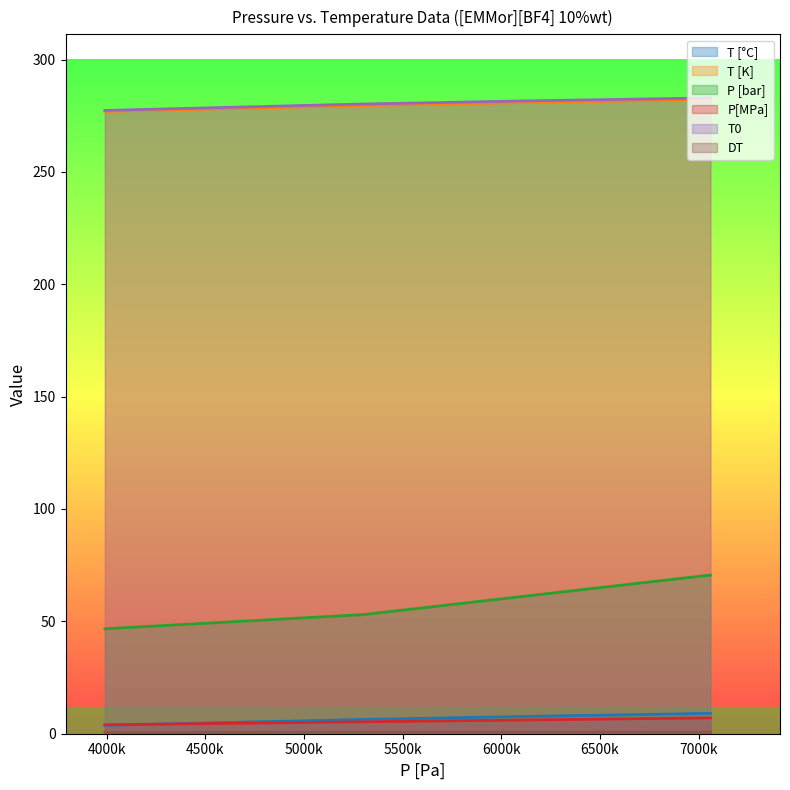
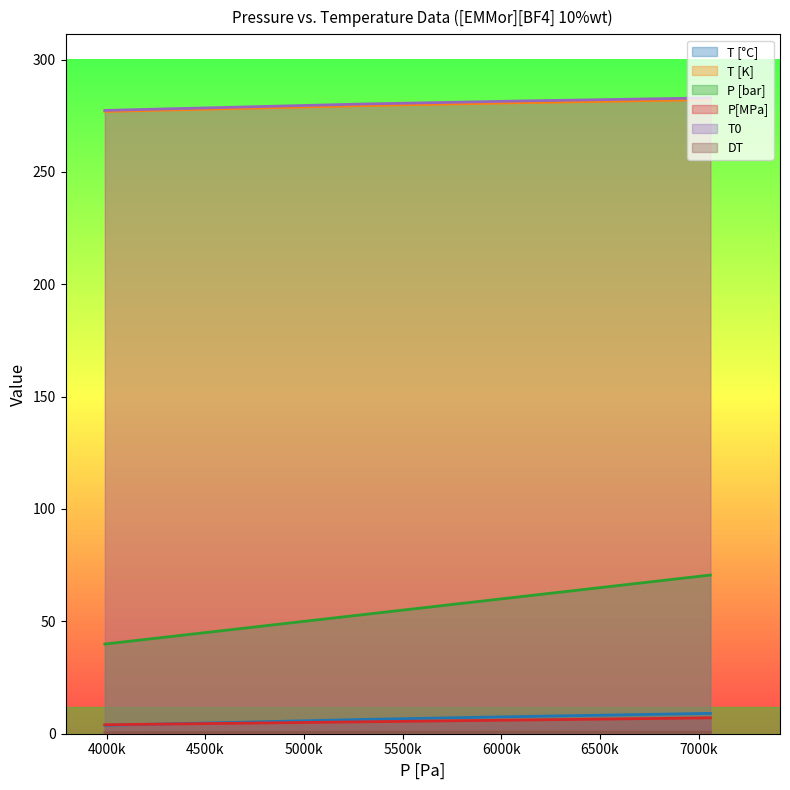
  {
    "P [bar]": {
-     "4000k": 47
+     "4000k": 40
    }
  }
